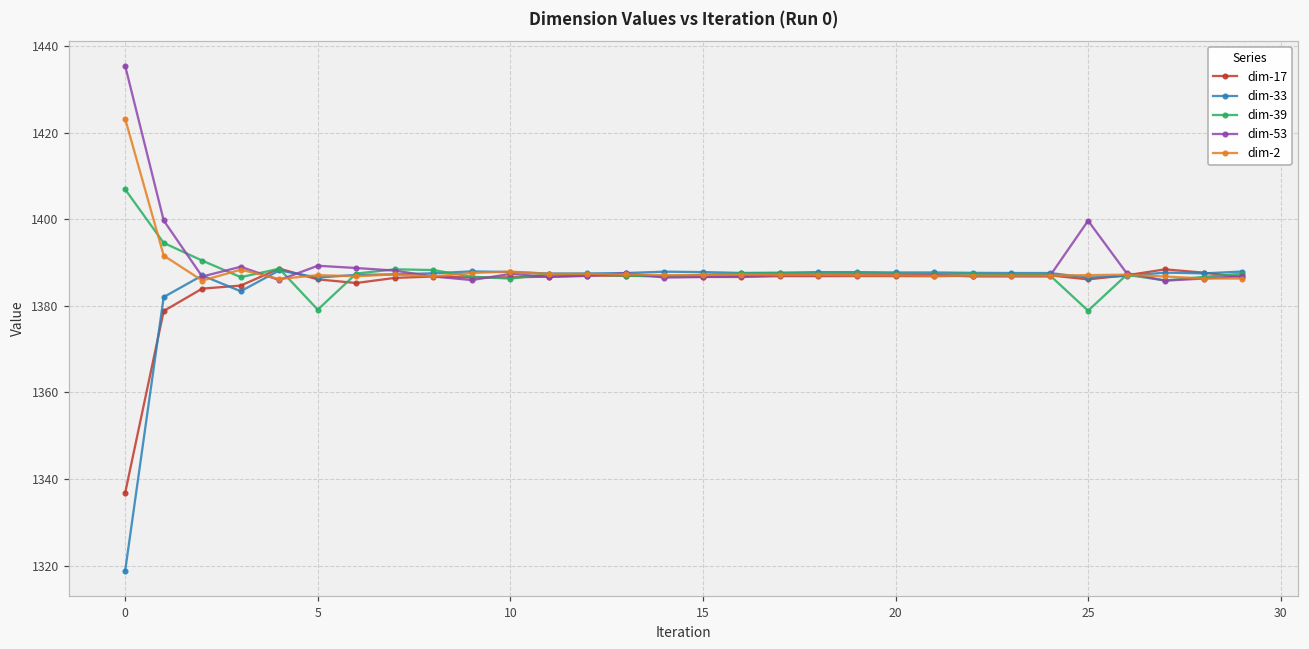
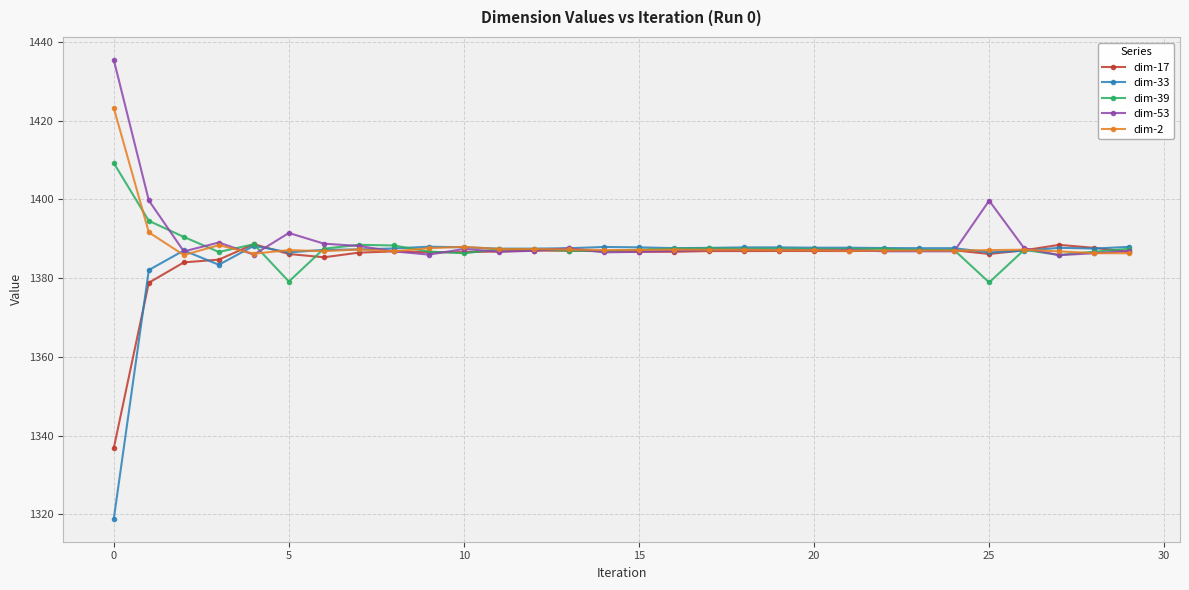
  {
    "dim-17": {
      "0": 1337
    },
    "dim-33": {
      "0": 1319
    },
    "dim-39": {
-     "0": 1407,
+     "0": 1409,
      "5": 1379,
      "25": 1379
    },
    "dim-53": {
      "0": 1435,
-     "5": 1389,
+     "5": 1391,
      "25": 1400
    },
    "dim-2": {
      "0": 1423
    }
  }
